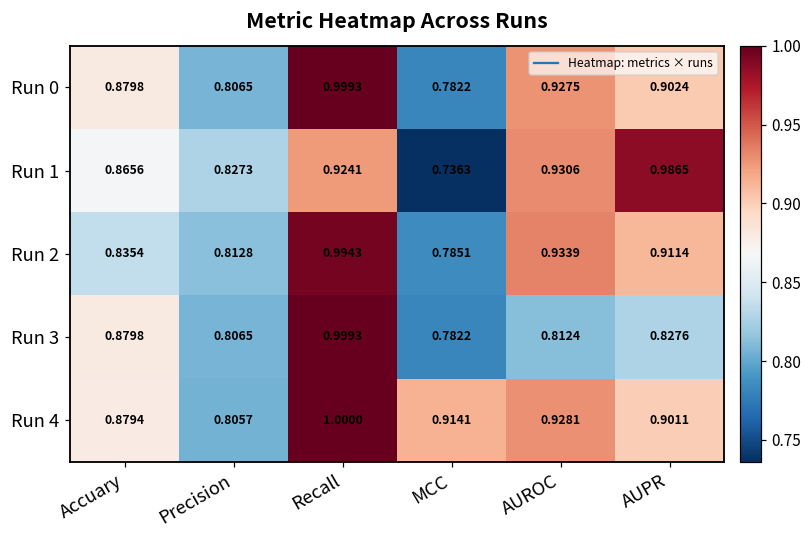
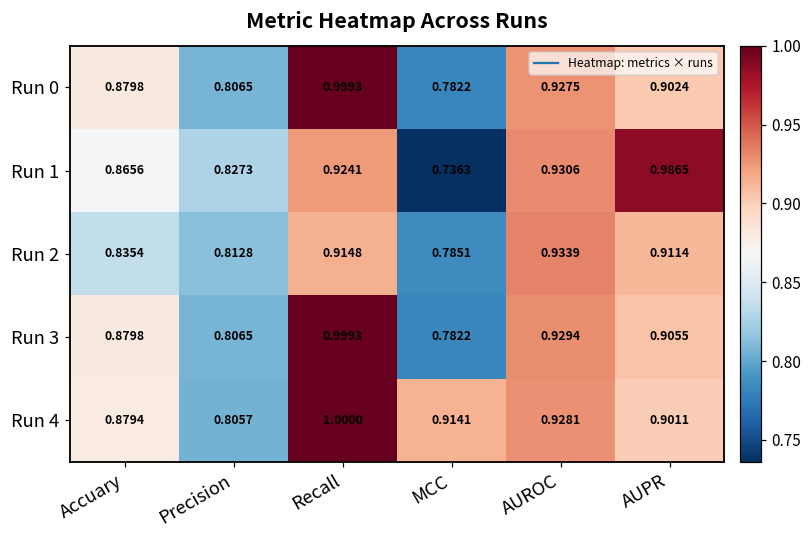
  {
    "Run 0": {
      "Accuary": 0.8798,
      "Precision": 0.8065,
      "Recall": 0.9993,
      "MCC": 0.7822,
      "AUROC": 0.9275,
      "AUPR": 0.9024
    },
    "Run 1": {
      "Accuary": 0.8656,
      "Precision": 0.8273,
      "Recall": 0.9241,
      "MCC": 0.7363,
      "AUROC": 0.9306,
      "AUPR": 0.9865
    },
    "Run 2": {
      "Accuary": 0.8354,
      "Precision": 0.8128,
-     "Recall": 0.9943,
+     "Recall": 0.9148,
      "MCC": 0.7851,
      "AUROC": 0.9339,
      "AUPR": 0.9114
    },
    "Run 3": {
      "Accuary": 0.8798,
      "Precision": 0.8065,
      "Recall": 0.9993,
      "MCC": 0.7822,
-     "AUROC": 0.8124,
-     "AUPR": 0.8276
+     "AUROC": 0.9294,
+     "AUPR": 0.9055
    },
    "Run 4": {
      "Accuary": 0.8794,
      "Precision": 0.8057,
      "Recall": 1.0000,
      "MCC": 0.9141,
      "AUROC": 0.9281,
      "AUPR": 0.9011
    }
  }
